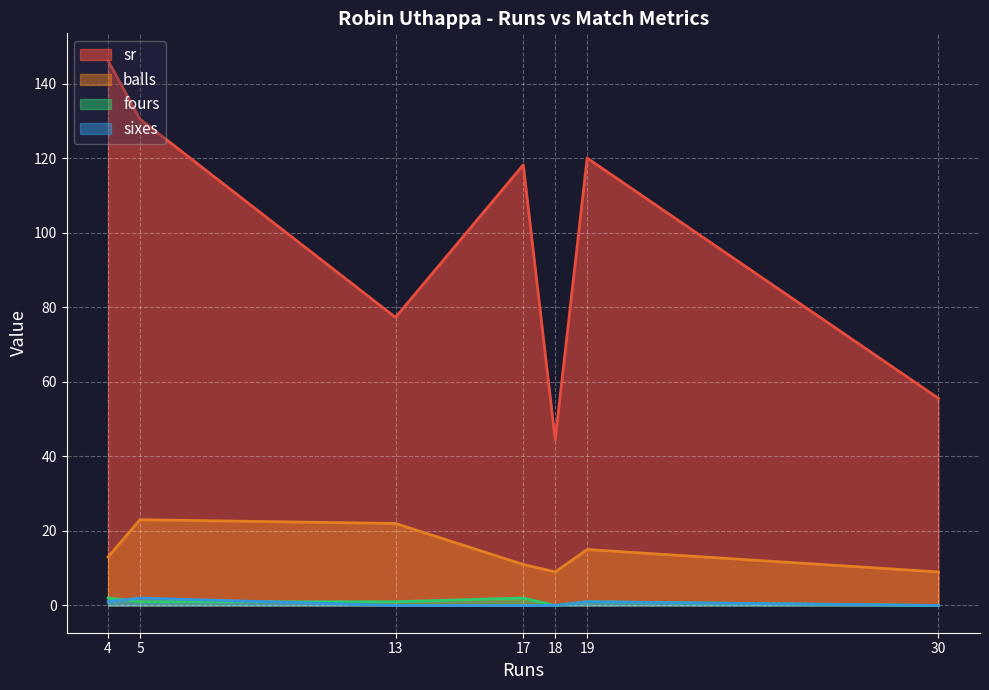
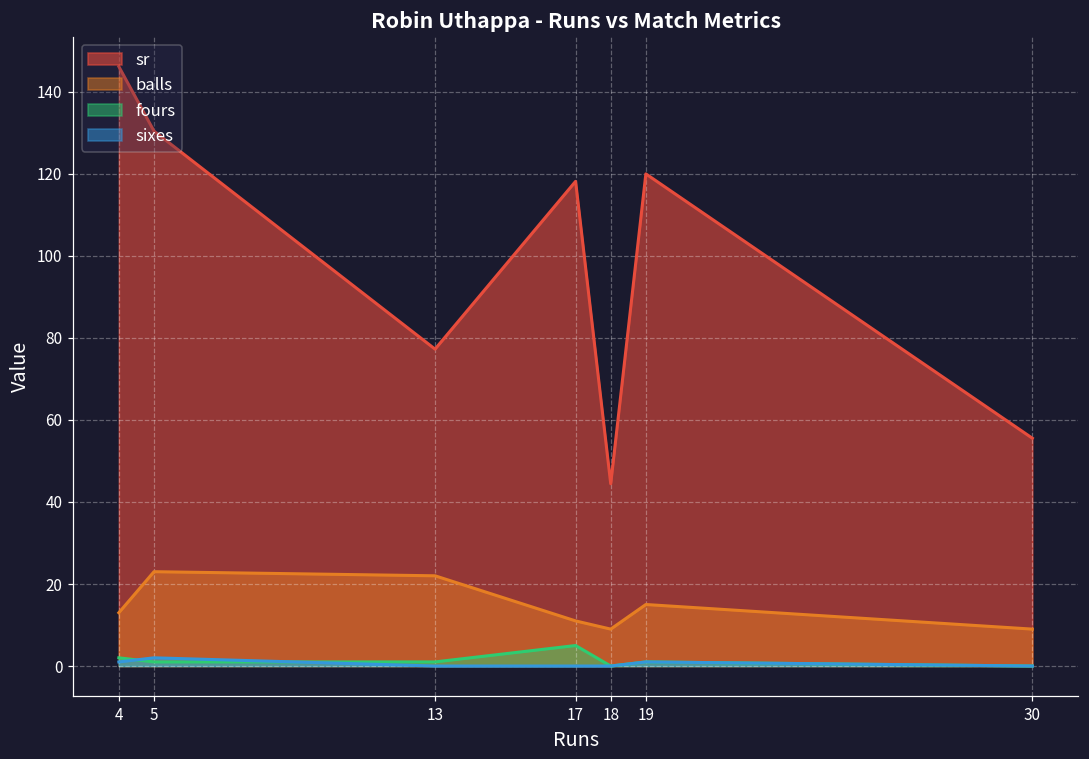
  {
    "fours": {
      "4": 2,
      "5": 1,
      "13": 1,
-     "17": 2
+     "17": 5
    },
    "sixes": {
      "4": 1,
      "5": 2,
      "13": 0,
      "17": 0
    }
  }
